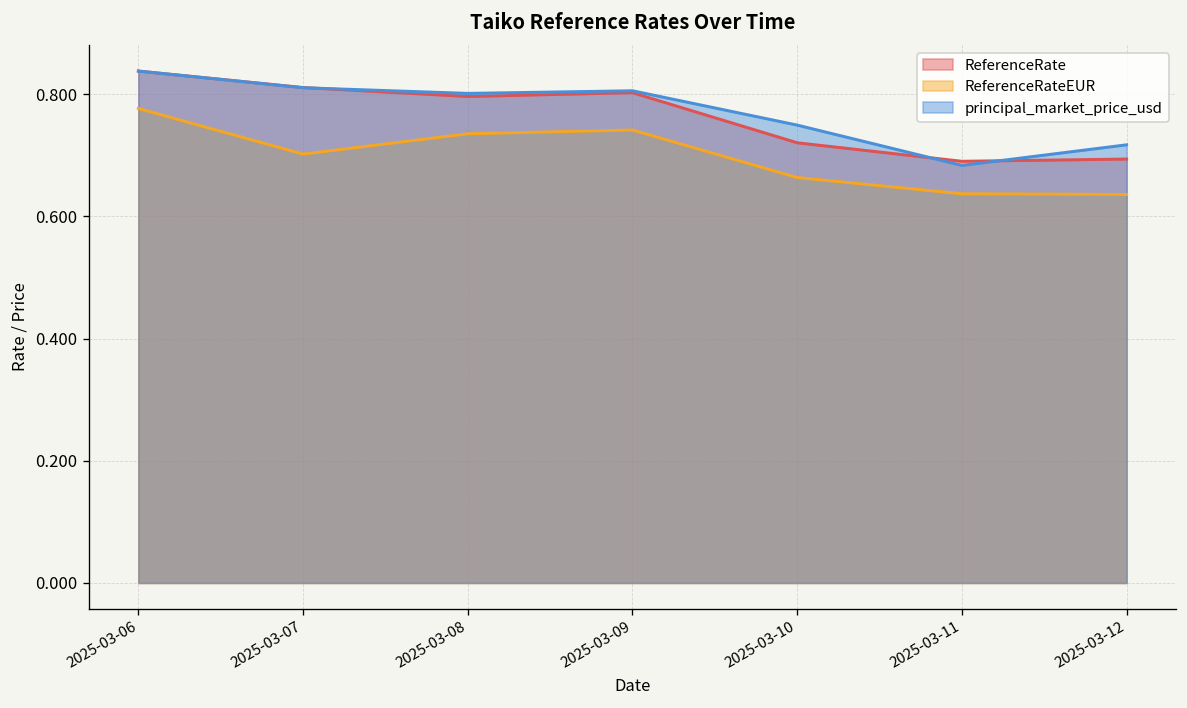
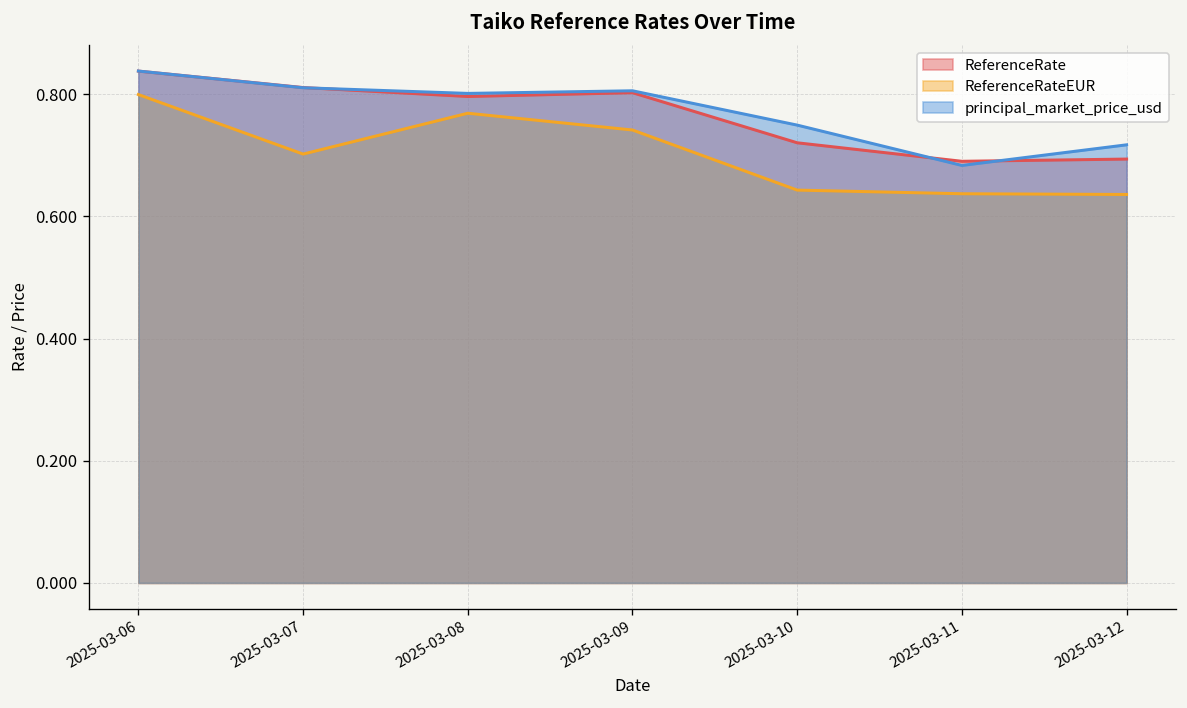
  {
    "ReferenceRate": {
      "2025-03-08": 0.80,
      "2025-03-10": 0.72,
      "2025-03-11": 0.69,
      "2025-03-12": 0.69
    },
    "ReferenceRateEUR": {
-     "2025-03-06": 0.78,
+     "2025-03-06": 0.80,
      "2025-03-07": 0.70,
-     "2025-03-08": 0.74,
+     "2025-03-08": 0.77,
      "2025-03-09": 0.74,
-     "2025-03-10": 0.66,
+     "2025-03-10": 0.64,
      "2025-03-11": 0.64,
      "2025-03-12": 0.64
    },
    "principal_market_price_usd": {
      "2025-03-08": 0.80,
      "2025-03-10": 0.75,
      "2025-03-11": 0.68,
      "2025-03-12": 0.72
    }
  }
